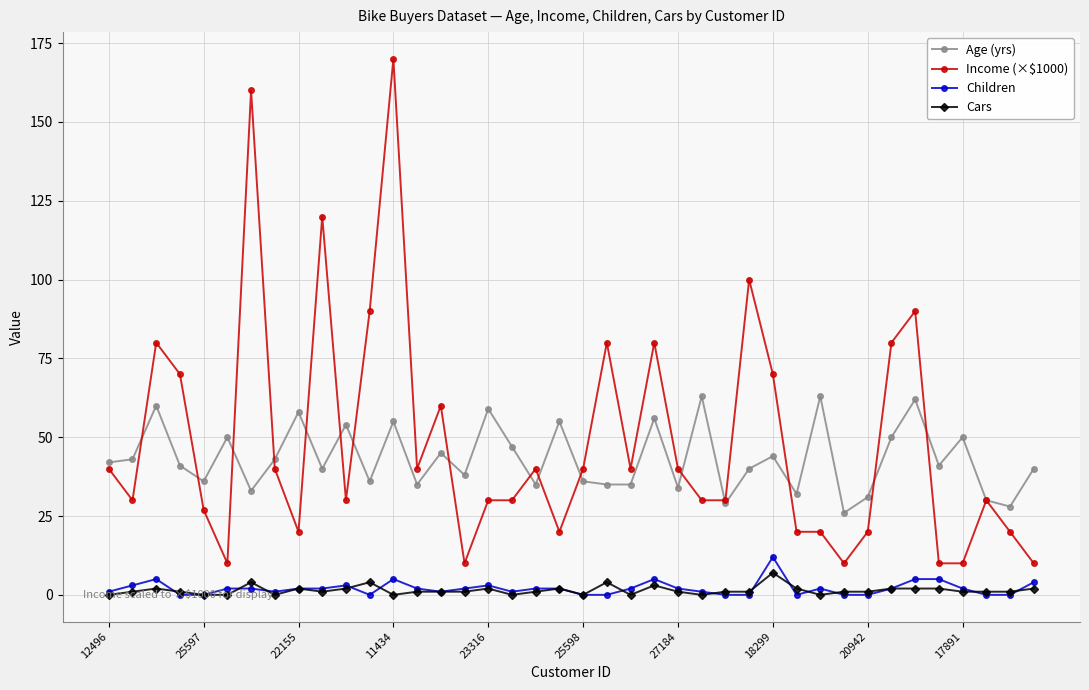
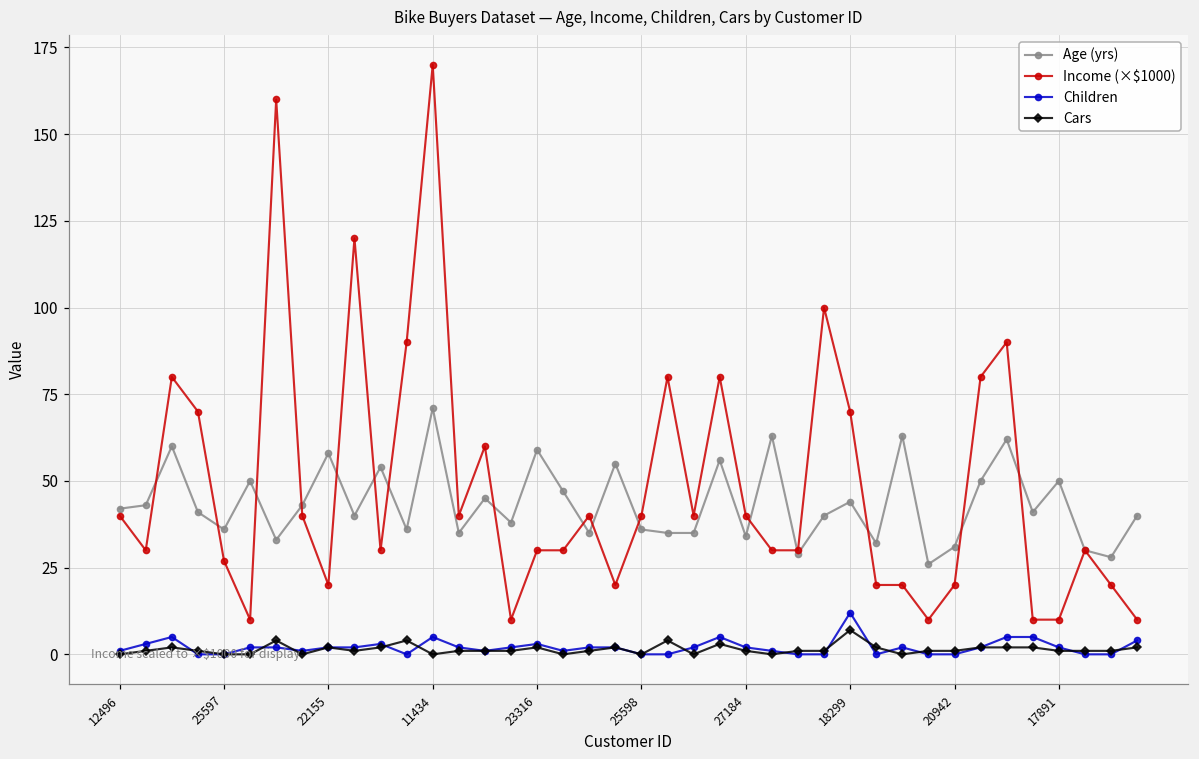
  {
    "Age (yrs)": {
      "12496": 42,
      "25597": 36,
      "22155": 58,
-     "11434": 55,
+     "11434": 71,
      "23316": 59,
      "25598": 36,
      "27184": 34,
      "18299": 44,
      "20942": 31,
      "17891": 50
    },
    "Income (×$1000)": {
      "12496": 40,
      "25597": 27,
      "22155": 20,
      "11434": 170,
      "23316": 30,
      "25598": 40,
      "27184": 40,
      "18299": 70,
      "20942": 20,
      "17891": 10
    },
    "Children": {
      "11434": 5,
      "23316": 3,
      "27184": 2,
      "18299": 12,
      "20942": 0,
      "17891": 2
    },
    "Cars": {
      "11434": 0,
      "23316": 2,
      "27184": 1,
      "18299": 7,
      "20942": 1,
      "17891": 1
    }
  }
